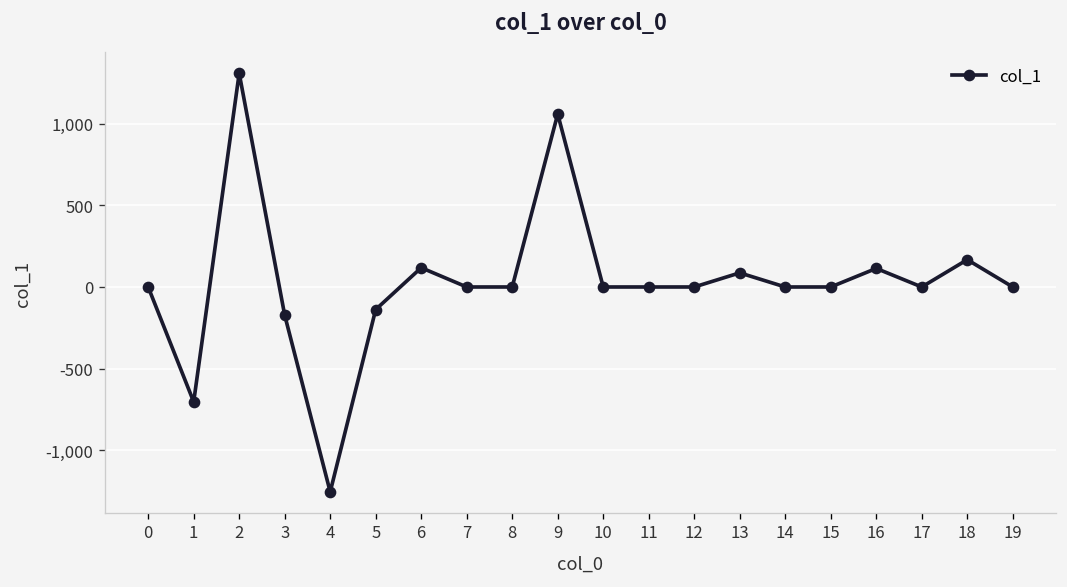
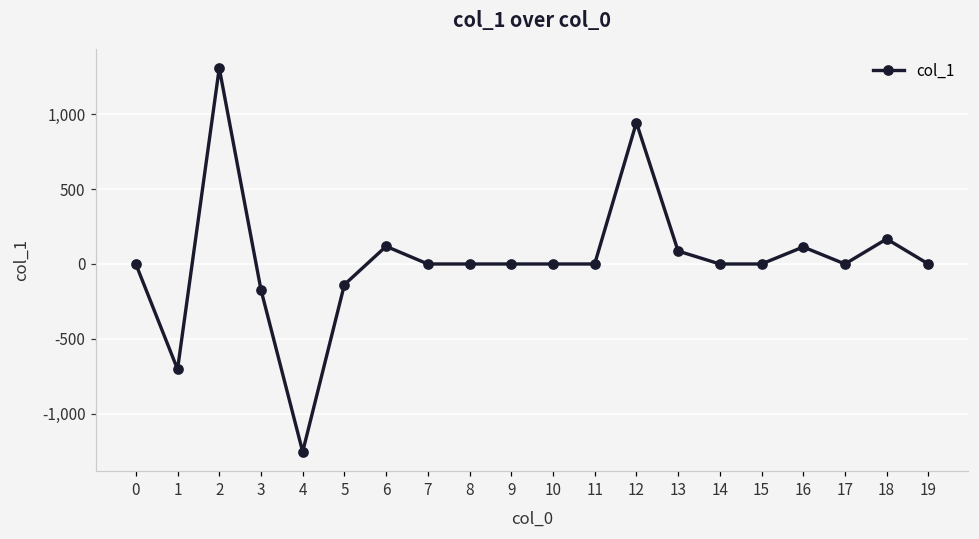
  {
    "0": "0",
    "1": "-700",
    "2": "1,310",
    "3": "-170",
    "4": "-1,260",
    "5": "-140",
    "6": "120",
    "7": "0",
    "8": "0",
-   "9": "1,060",
+   "9": "0",
    "10": "0",
    "11": "0",
-   "12": "0",
+   "12": "950",
    "13": "90",
    "14": "0",
    "15": "0",
    "16": "110",
    "17": "0",
    "18": "170",
    "19": "0"
  }
